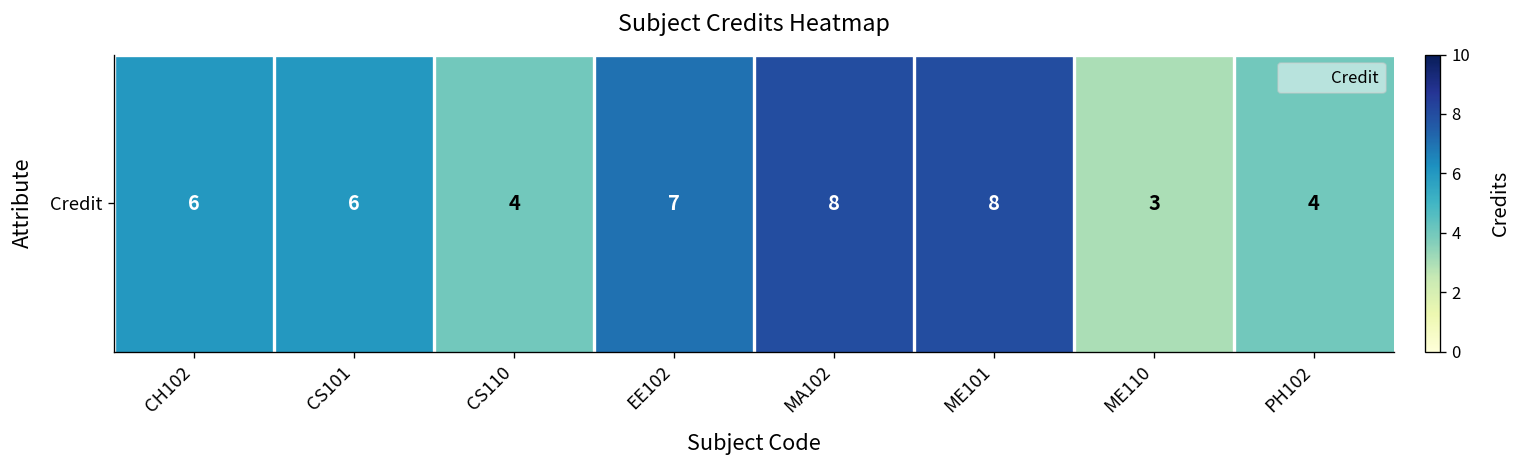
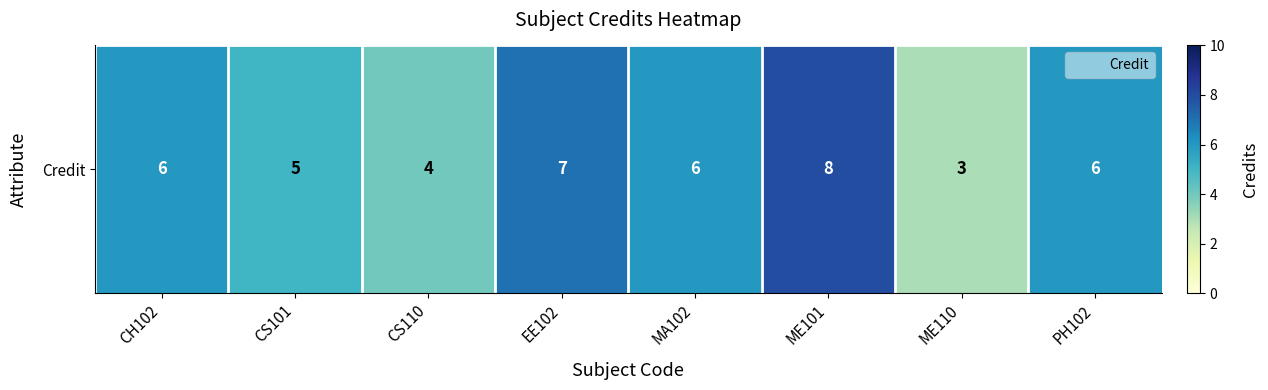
  {
    "Credit": {
      "CH102": 6,
-     "CS101": 6,
+     "CS101": 5,
      "CS110": 4,
      "EE102": 7,
-     "MA102": 8,
+     "MA102": 6,
      "ME101": 8,
      "ME110": 3,
-     "PH102": 4
+     "PH102": 6
    }
  }
